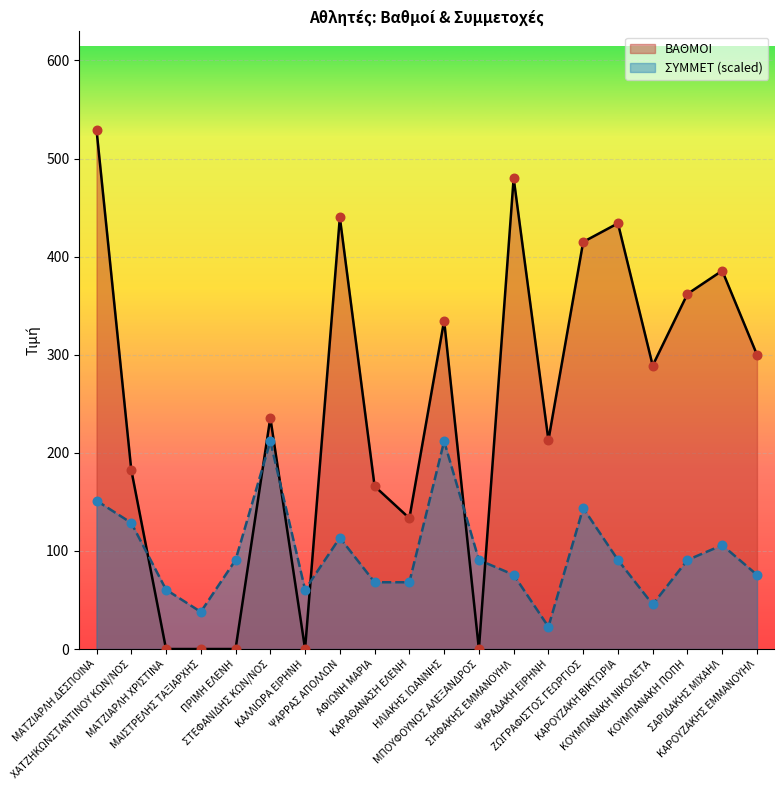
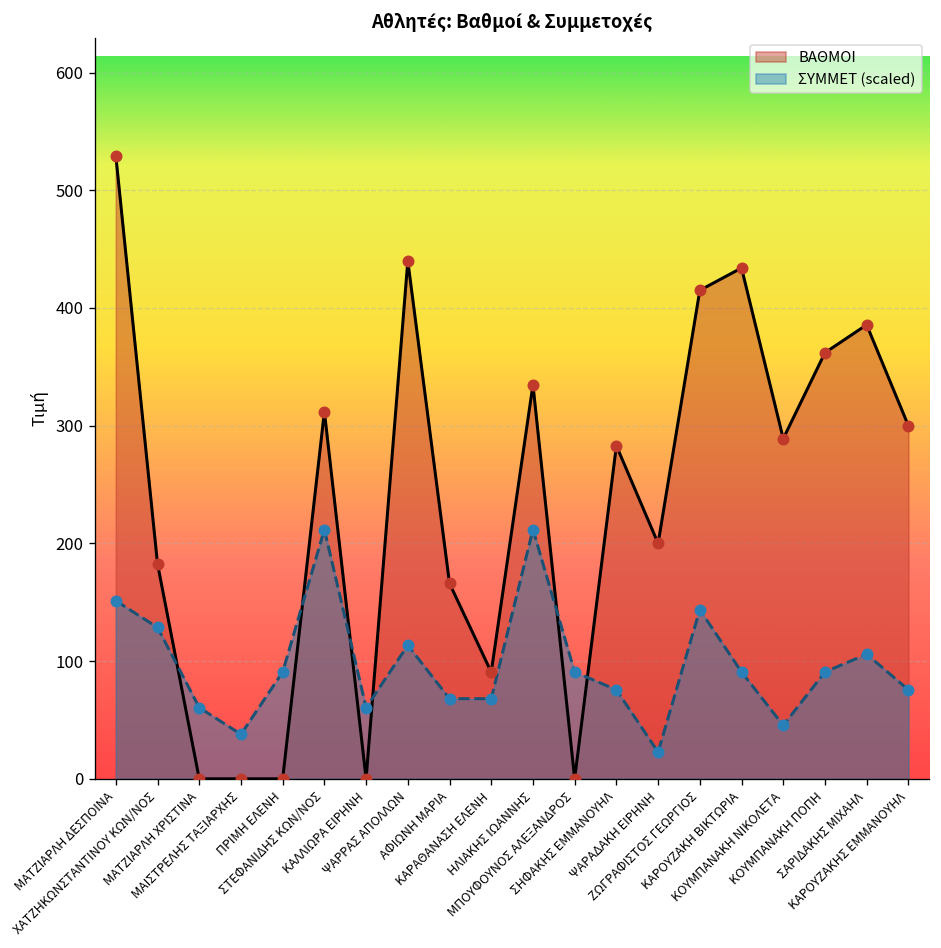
  {
    "ΒΑΘΜΟΙ": {
      "ΜΑΤΖΙΑΡΛΗ ΔΕΣΠΟΙΝΑ": 530,
      "ΧΑΤΖΗΚΩΝΣΤΑΝΤΙΝΟΥ ΚΩΝ/ΝΟΣ": 180,
      "ΜΑΤΖΙΑΡΛΗ ΧΡΙΣΤΙΝΑ": 0,
      "ΜΑΙΣΤΡΕΛΗΣ ΤΑΞΙΑΡΧΗΣ": 0,
      "ΠΡΙΜΗ ΕΛΕΝΗ": 0,
-     "ΣΤΕΦΑΝΙΔΗΣ ΚΩΝ/ΝΟΣ": 240,
+     "ΣΤΕΦΑΝΙΔΗΣ ΚΩΝ/ΝΟΣ": 310,
      "ΚΑΛΛΙΩΡΑ ΕΙΡΗΝΗ": 0,
      "ΨΑΡΡΑΣ ΑΠΟΛΛΩΝ": 440,
      "ΑΦΙΩΝΗ ΜΑΡΙΑ": 170,
-     "ΚΑΡΑΘΑΝΑΣΗ ΕΛΕΝΗ": 130,
+     "ΚΑΡΑΘΑΝΑΣΗ ΕΛΕΝΗ": 90,
      "ΗΛΙΑΚΗΣ ΙΩΑΝΝΗΣ": 330,
      "ΜΠΟΥΦΟΥΝΟΣ ΑΛΕΞΑΝΔΡΟΣ": 0,
-     "ΣΗΦΑΚΗΣ ΕΜΜΑΝΟΥΗΛ": 480,
-     "ΨΑΡΑΔΑΚΗ ΕΙΡΗΝΗ": 210,
+     "ΣΗΦΑΚΗΣ ΕΜΜΑΝΟΥΗΛ": 280,
+     "ΨΑΡΑΔΑΚΗ ΕΙΡΗΝΗ": 200,
      "ΖΩΓΡΑΦΙΣΤΟΣ ΓΕΩΡΓΙΟΣ": 420,
      "ΚΑΡΟΥΖΑΚΗ ΒΙΚΤΩΡΙΑ": 430,
      "ΚΟΥΜΠΑΝΑΚΗ ΝΙΚΟΛΕΤΑ": 290,
      "ΚΟΥΜΠΑΝΑΚΗ ΠΟΠΗ": 360,
      "ΣΑΡΙΔΑΚΗΣ ΜΙΧΑΗΛ": 390,
      "ΚΑΡΟΥΖΑΚΗΣ ΕΜΜΑΝΟΥΗΛ": 300
    },
    "ΣΥΜΜΕΤ (scaled)": {
      "ΜΑΤΖΙΑΡΛΗ ΔΕΣΠΟΙΝΑ": 150,
      "ΧΑΤΖΗΚΩΝΣΤΑΝΤΙΝΟΥ ΚΩΝ/ΝΟΣ": 130,
      "ΜΑΤΖΙΑΡΛΗ ΧΡΙΣΤΙΝΑ": 60,
      "ΜΑΙΣΤΡΕΛΗΣ ΤΑΞΙΑΡΧΗΣ": 40,
      "ΠΡΙΜΗ ΕΛΕΝΗ": 90,
      "ΣΤΕΦΑΝΙΔΗΣ ΚΩΝ/ΝΟΣ": 210,
      "ΚΑΛΛΙΩΡΑ ΕΙΡΗΝΗ": 60,
      "ΨΑΡΡΑΣ ΑΠΟΛΛΩΝ": 110,
      "ΑΦΙΩΝΗ ΜΑΡΙΑ": 70,
      "ΚΑΡΑΘΑΝΑΣΗ ΕΛΕΝΗ": 70,
      "ΗΛΙΑΚΗΣ ΙΩΑΝΝΗΣ": 210,
      "ΜΠΟΥΦΟΥΝΟΣ ΑΛΕΞΑΝΔΡΟΣ": 90,
      "ΣΗΦΑΚΗΣ ΕΜΜΑΝΟΥΗΛ": 80,
      "ΨΑΡΑΔΑΚΗ ΕΙΡΗΝΗ": 20,
      "ΖΩΓΡΑΦΙΣΤΟΣ ΓΕΩΡΓΙΟΣ": 140,
      "ΚΑΡΟΥΖΑΚΗ ΒΙΚΤΩΡΙΑ": 90,
      "ΚΟΥΜΠΑΝΑΚΗ ΝΙΚΟΛΕΤΑ": 50,
      "ΚΟΥΜΠΑΝΑΚΗ ΠΟΠΗ": 90,
      "ΣΑΡΙΔΑΚΗΣ ΜΙΧΑΗΛ": 110,
      "ΚΑΡΟΥΖΑΚΗΣ ΕΜΜΑΝΟΥΗΛ": 80
    }
  }
